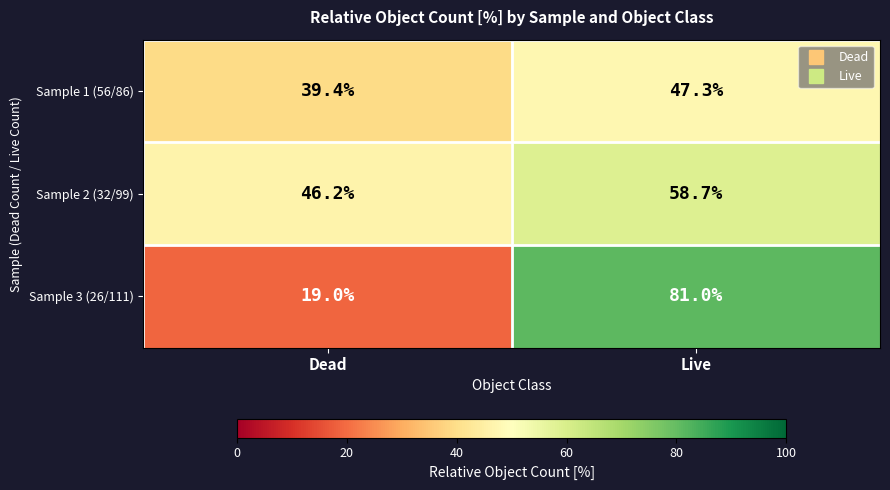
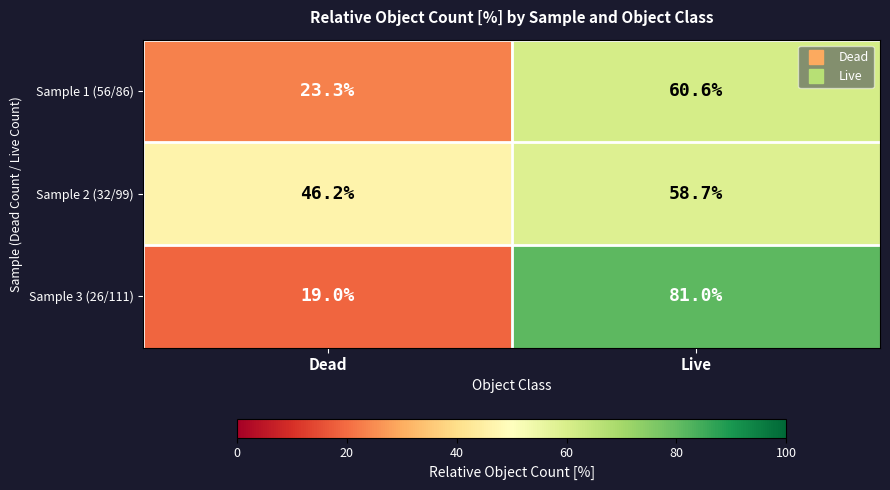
  {
    "Sample 1 (56/86)": {
-     "Dead": "39.4%",
-     "Live": "47.3%"
+     "Dead": "23.3%",
+     "Live": "60.6%"
    },
    "Sample 2 (32/99)": {
      "Dead": "46.2%",
      "Live": "58.7%"
    },
    "Sample 3 (26/111)": {
      "Dead": "19.0%",
      "Live": "81.0%"
    }
  }
